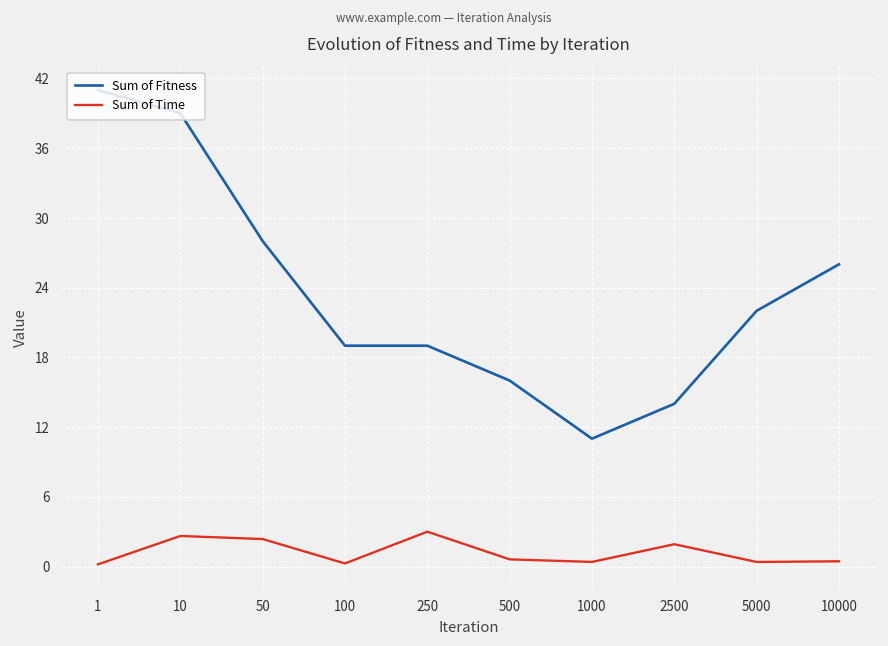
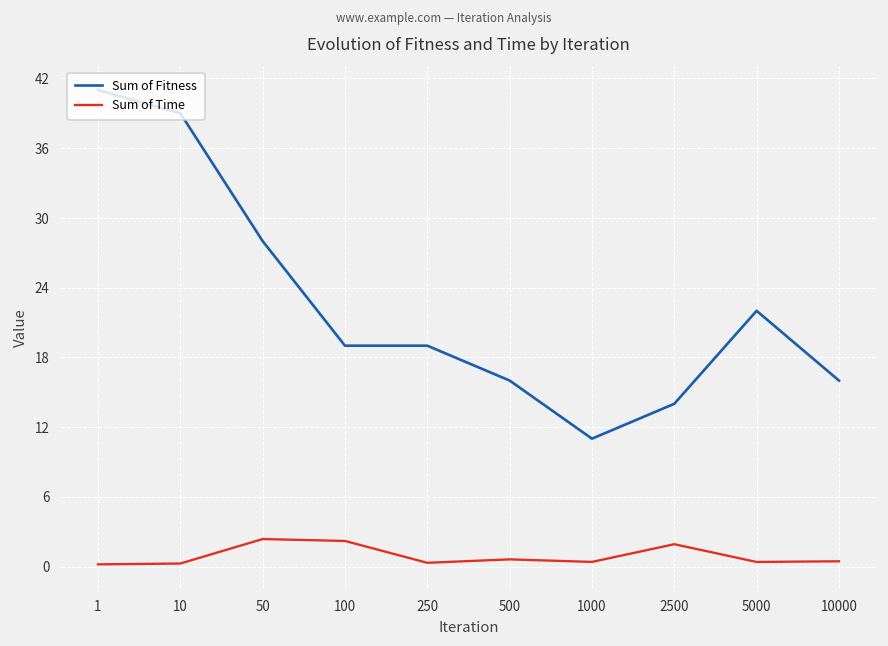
  {
    "Sum of Fitness": {
      "50": 28,
      "100": 19,
      "250": 19,
      "500": 16,
      "1000": 11,
      "2500": 14,
      "5000": 22,
-     "10000": 26
+     "10000": 16
    },
    "Sum of Time": {
      "1": 0,
-     "10": 3,
+     "10": 0,
      "50": 2,
-     "100": 0,
-     "250": 3,
+     "100": 2,
+     "250": 0,
      "500": 1,
      "1000": 0,
      "2500": 2,
      "5000": 0,
      "10000": 0
    }
  }
